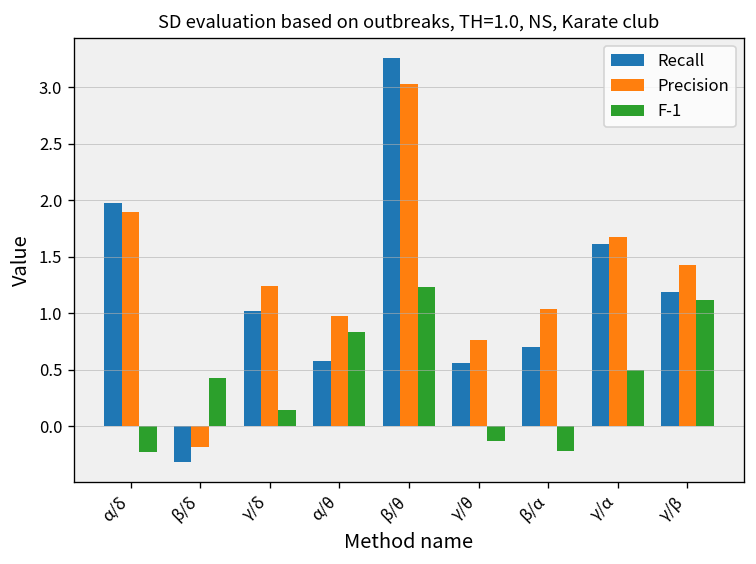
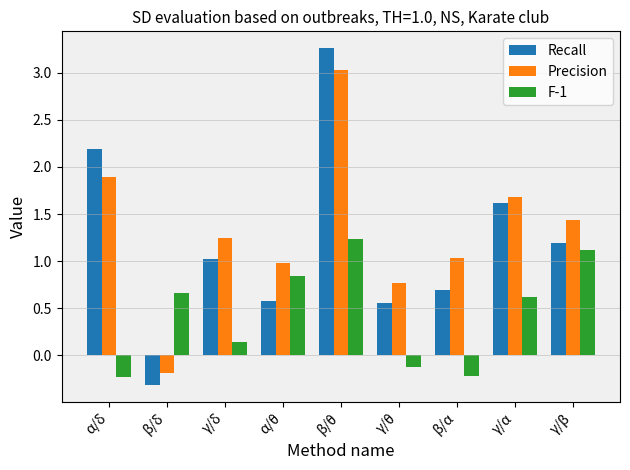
  {
    "Recall": {
-     "α/δ": 2.0,
+     "α/δ": 2.2,
      "β/δ": -0.3,
      "γ/δ": 1.0,
      "α/θ": 0.6,
      "β/θ": 3.3,
      "γ/θ": 0.6,
      "β/α": 0.7,
      "γ/α": 1.6,
      "γ/β": 1.2
    },
    "Precision": {
      "α/δ": 1.9,
      "β/δ": -0.2,
      "γ/δ": 1.2,
      "α/θ": 1.0,
      "β/θ": 3.0,
      "γ/θ": 0.8,
      "β/α": 1.0,
      "γ/α": 1.7,
      "γ/β": 1.4
    },
    "F-1": {
      "α/δ": -0.2,
-     "β/δ": 0.4,
+     "β/δ": 0.7,
      "γ/δ": 0.1,
      "α/θ": 0.8,
      "β/θ": 1.2,
      "γ/θ": -0.1,
      "β/α": -0.2,
-     "γ/α": 0.5,
+     "γ/α": 0.6,
      "γ/β": 1.1
    }
  }
